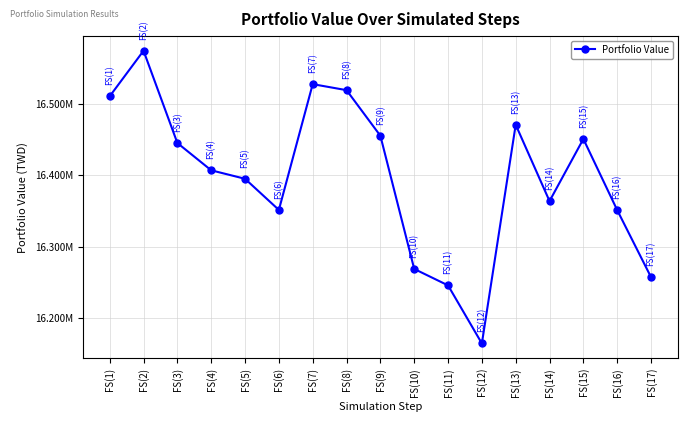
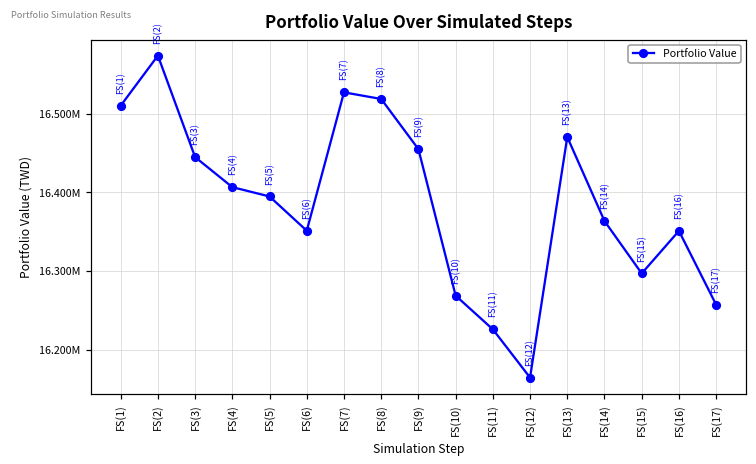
  {
-   "FS(11)": 16250000,
-   "FS(15)": 16450000
+   "FS(11)": 16230000,
+   "FS(15)": 16300000
  }
